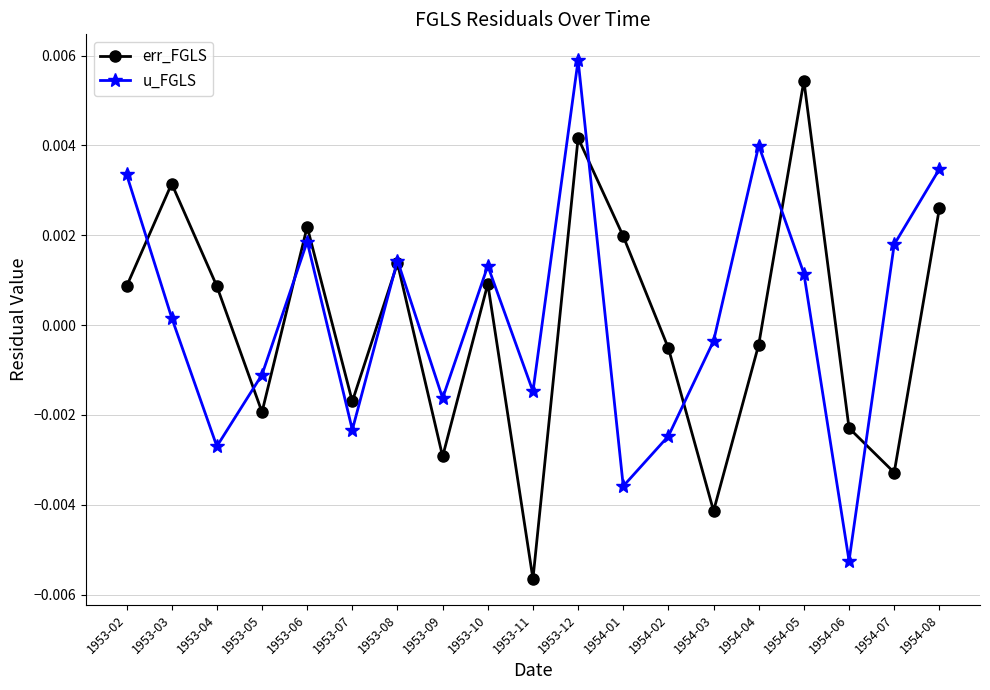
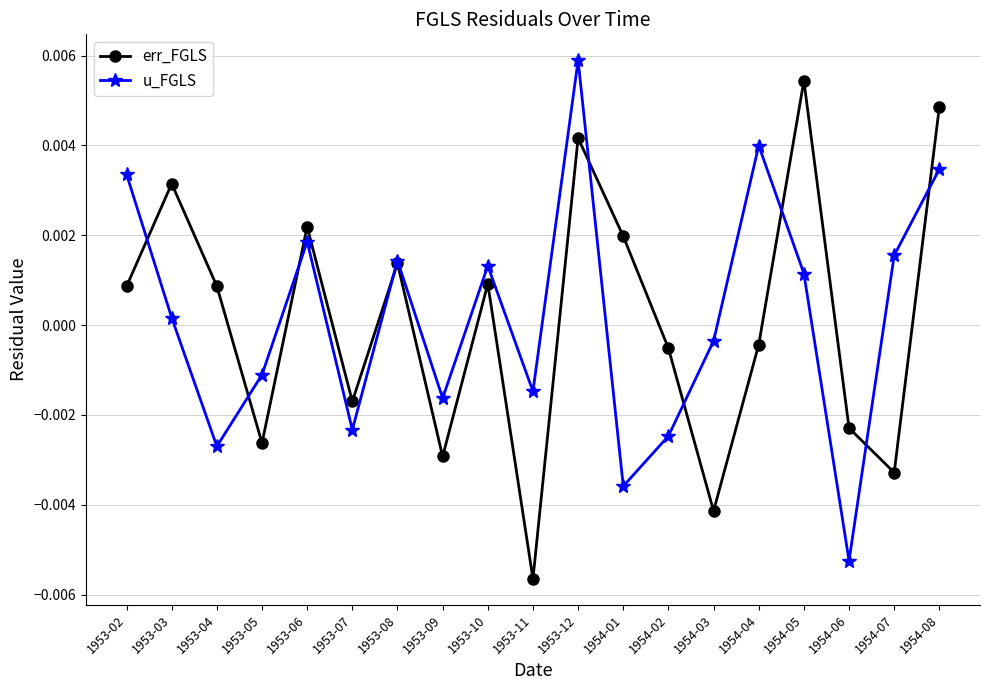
  {
    "err_FGLS": {
      "1953-02": 0.0009,
      "1953-03": 0.0031,
      "1953-04": 0.0009,
-     "1953-05": -0.0019,
+     "1953-05": -0.0026,
      "1953-06": 0.0022,
      "1953-07": -0.0017,
      "1953-08": 0.0014,
      "1953-09": -0.0029,
      "1953-10": 0.0009,
      "1953-11": -0.0057,
      "1953-12": 0.0042,
      "1954-01": 0.0020,
      "1954-02": -0.0005,
      "1954-03": -0.0041,
      "1954-04": -0.0004,
      "1954-05": 0.0054,
      "1954-06": -0.0023,
      "1954-07": -0.0033,
-     "1954-08": 0.0026
+     "1954-08": 0.0049
    },
    "u_FGLS": {
      "1953-02": 0.0034,
      "1953-03": 0.0002,
      "1953-04": -0.0027,
      "1953-05": -0.0011,
      "1953-06": 0.0019,
      "1953-07": -0.0023,
      "1953-08": 0.0014,
      "1953-09": -0.0016,
      "1953-10": 0.0013,
      "1953-11": -0.0015,
      "1953-12": 0.0059,
      "1954-01": -0.0036,
      "1954-02": -0.0025,
      "1954-03": -0.0004,
      "1954-04": 0.0040,
      "1954-05": 0.0011,
      "1954-06": -0.0052,
-     "1954-07": 0.0018,
+     "1954-07": 0.0016,
      "1954-08": 0.0035
    }
  }
